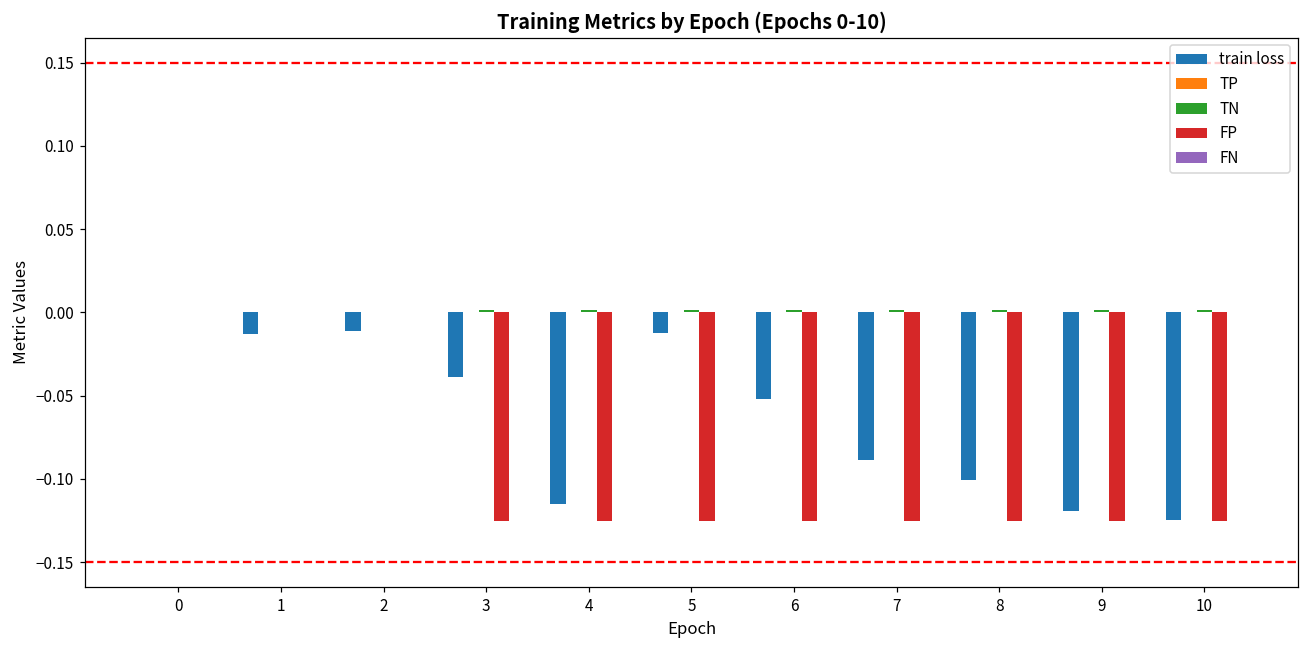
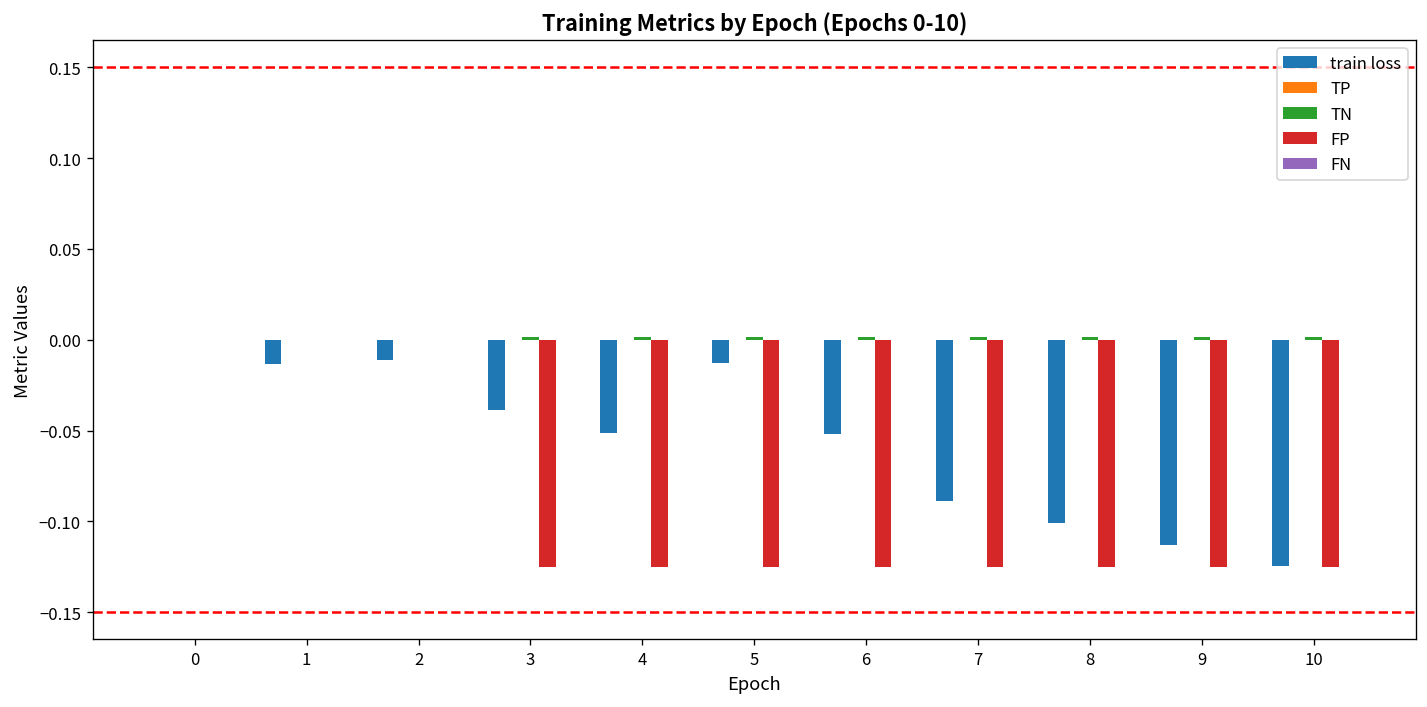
  {
    "train loss": {
      "0": 0.000,
      "1": -0.013,
      "2": -0.011,
      "3": -0.039,
-     "4": -0.115,
+     "4": -0.052,
      "5": -0.013,
      "6": -0.052,
      "7": -0.089,
      "8": -0.101,
-     "9": -0.119,
+     "9": -0.113,
      "10": -0.125
    },
    "TP": {
      "0": 0.000,
      "1": 0.000,
      "2": 0.000,
      "3": 0.000,
      "4": 0.000,
      "5": 0.000,
      "6": 0.000,
      "7": 0.000,
      "8": 0.000,
      "9": 0.000,
      "10": 0.000
    },
    "TN": {
      "0": 0.000,
      "1": 0.000,
      "2": 0.000
    },
    "FP": {
      "0": 0.000,
      "1": 0.000,
      "2": 0.000,
      "3": -0.125,
      "4": -0.125,
      "5": -0.125,
      "6": -0.125,
      "7": -0.125,
      "8": -0.125,
      "9": -0.125,
      "10": -0.125
    },
    "FN": {
      "0": 0.000,
      "1": 0.000,
      "2": 0.000,
      "3": 0.000,
      "4": 0.000,
      "5": 0.000,
      "6": 0.000,
      "7": 0.000,
      "8": 0.000,
      "9": 0.000,
      "10": 0.000
    }
  }
